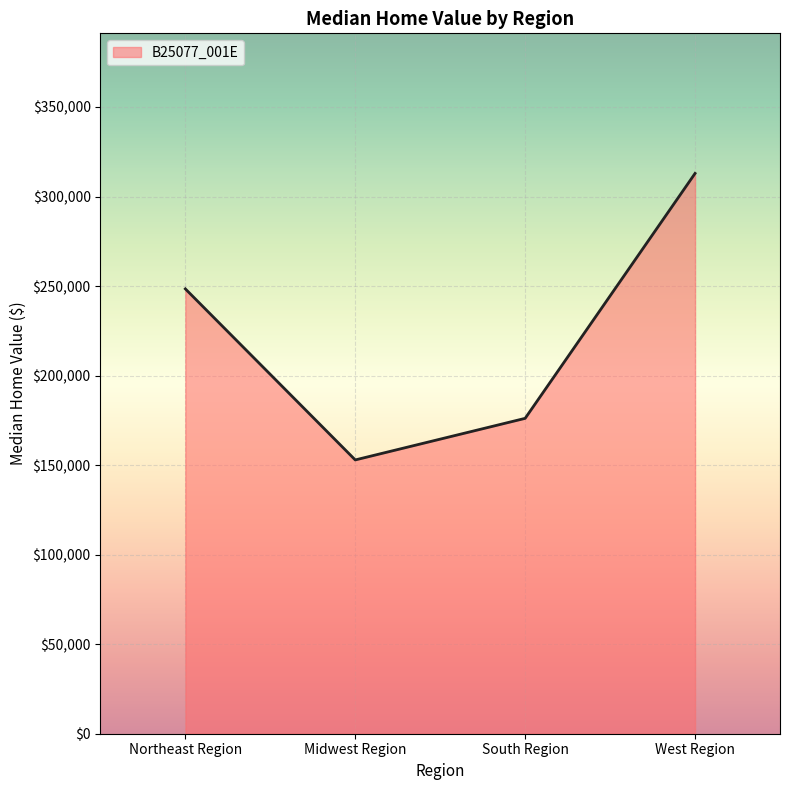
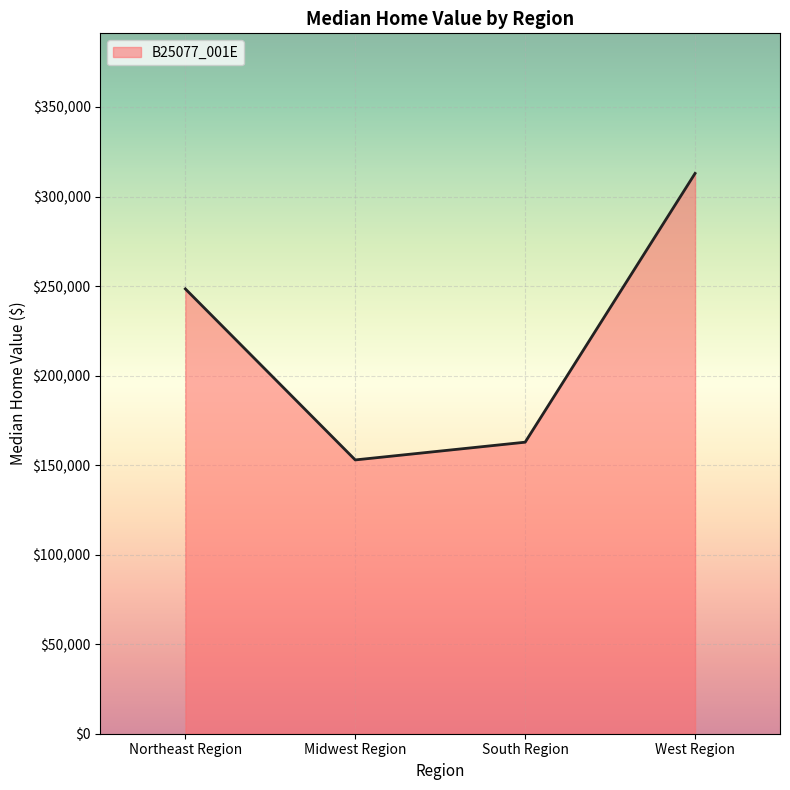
  {
    "Northeast Region": "$248,000",
    "Midwest Region": "$153,000",
-   "South Region": "$176,000",
+   "South Region": "$163,000",
    "West Region": "$313,000"
  }
